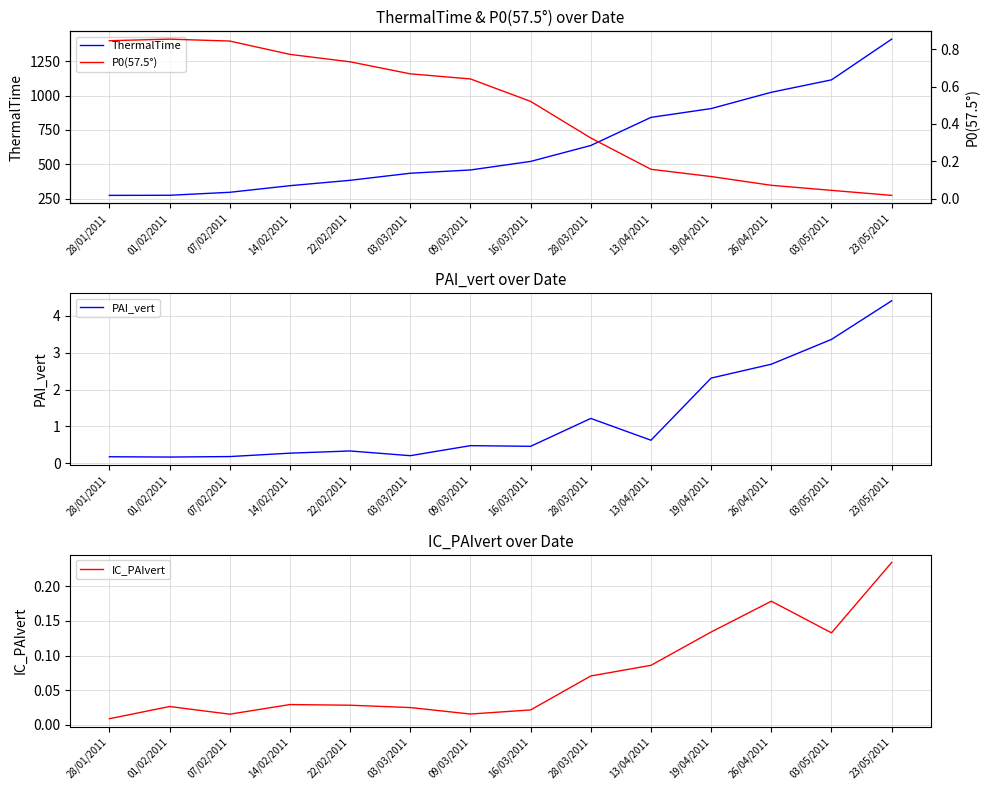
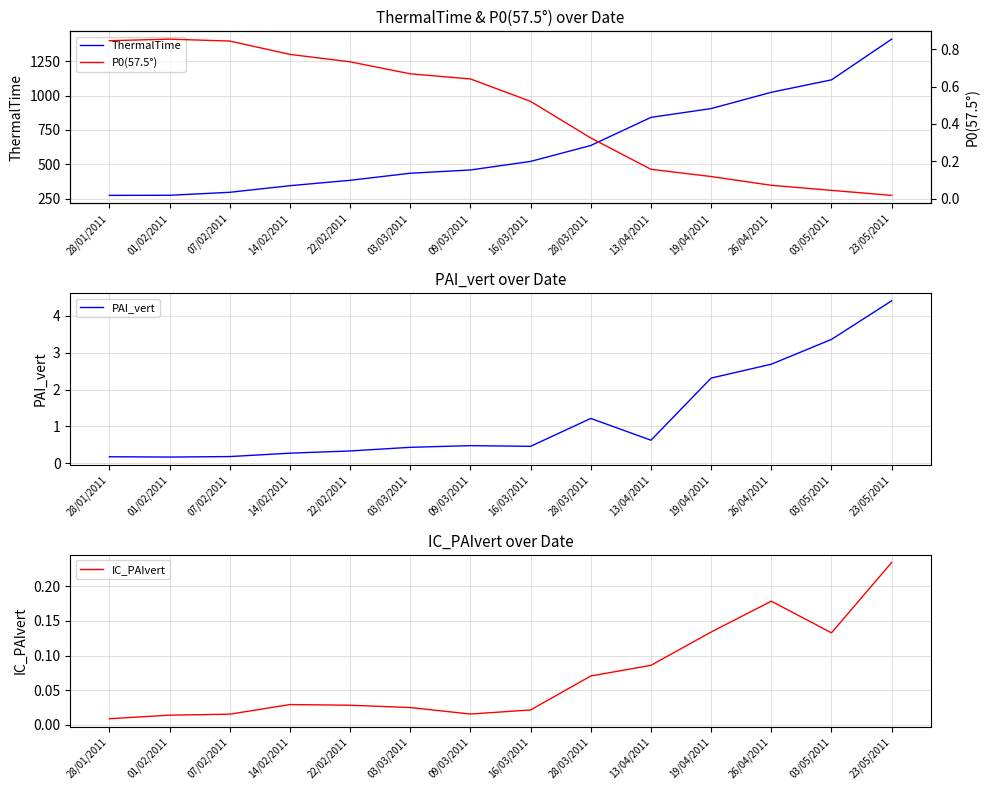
  {
    "PAI_vert over Date": {
      "28/01/2011": 0.2,
      "01/02/2011": 0.2,
      "07/02/2011": 0.2,
      "14/02/2011": 0.3,
      "22/02/2011": 0.3,
-     "03/03/2011": 0.2,
+     "03/03/2011": 0.4,
      "09/03/2011": 0.5,
      "16/03/2011": 0.5,
      "28/03/2011": 1.2,
      "13/04/2011": 0.6,
      "19/04/2011": 2.3,
      "26/04/2011": 2.7,
      "03/05/2011": 3.4,
      "23/05/2011": 4.4
    },
    "IC_PAIvert over Date": {
      "28/01/2011": 0.01,
-     "01/02/2011": 0.03,
+     "01/02/2011": 0.01,
      "07/02/2011": 0.02,
      "14/02/2011": 0.03,
      "22/02/2011": 0.03,
      "03/03/2011": 0.03,
      "09/03/2011": 0.02,
      "16/03/2011": 0.02,
      "28/03/2011": 0.07,
      "13/04/2011": 0.09,
      "19/04/2011": 0.13,
      "26/04/2011": 0.18,
      "03/05/2011": 0.13,
      "23/05/2011": 0.23
    }
  }
